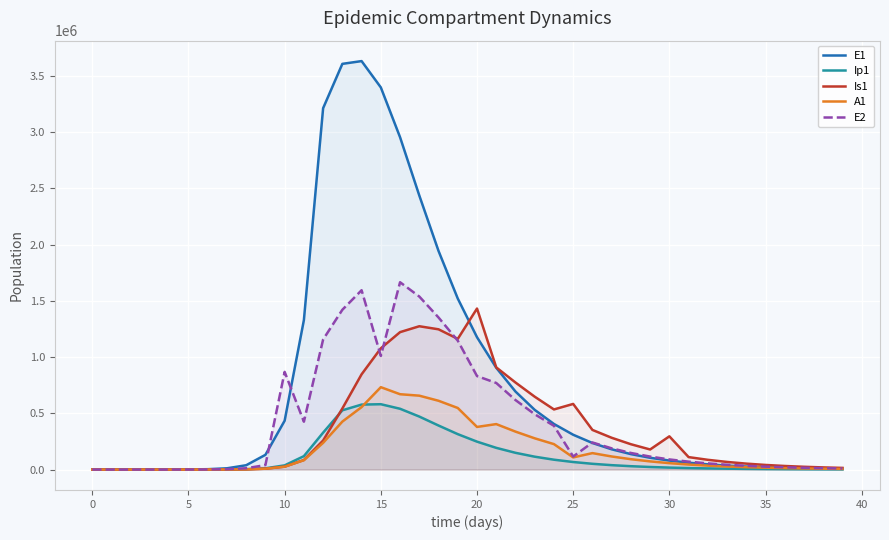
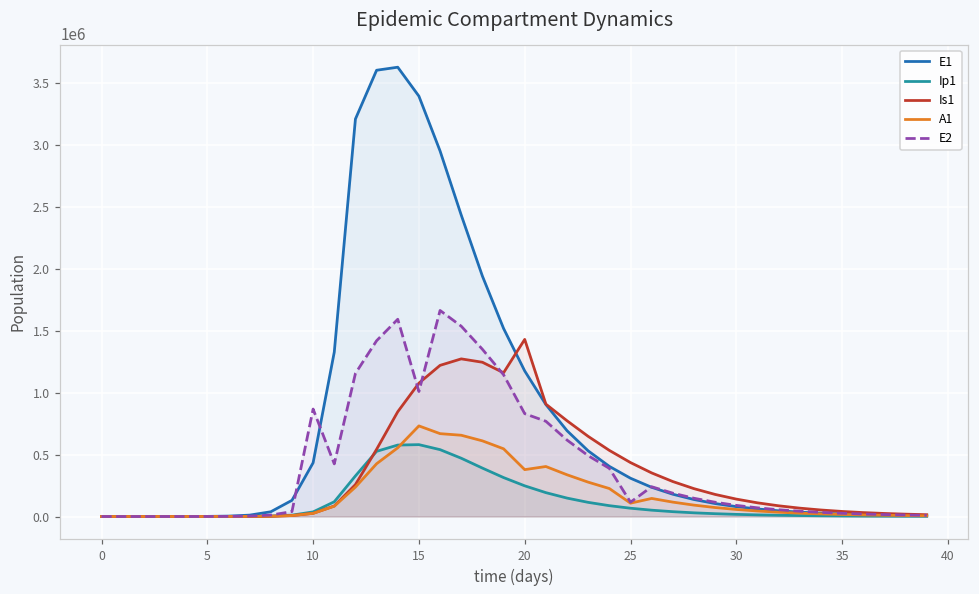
  {
    "Is1": {
      "15": 1080000,
      "20": 1430000,
-     "25": 580000,
-     "30": 300000
+     "25": 440000,
+     "30": 140000
    },
    "A1": {
      "15": 730000,
      "20": 380000
    },
    "E2": {
      "10": 870000,
      "15": 1010000,
      "20": 830000
    }
  }
